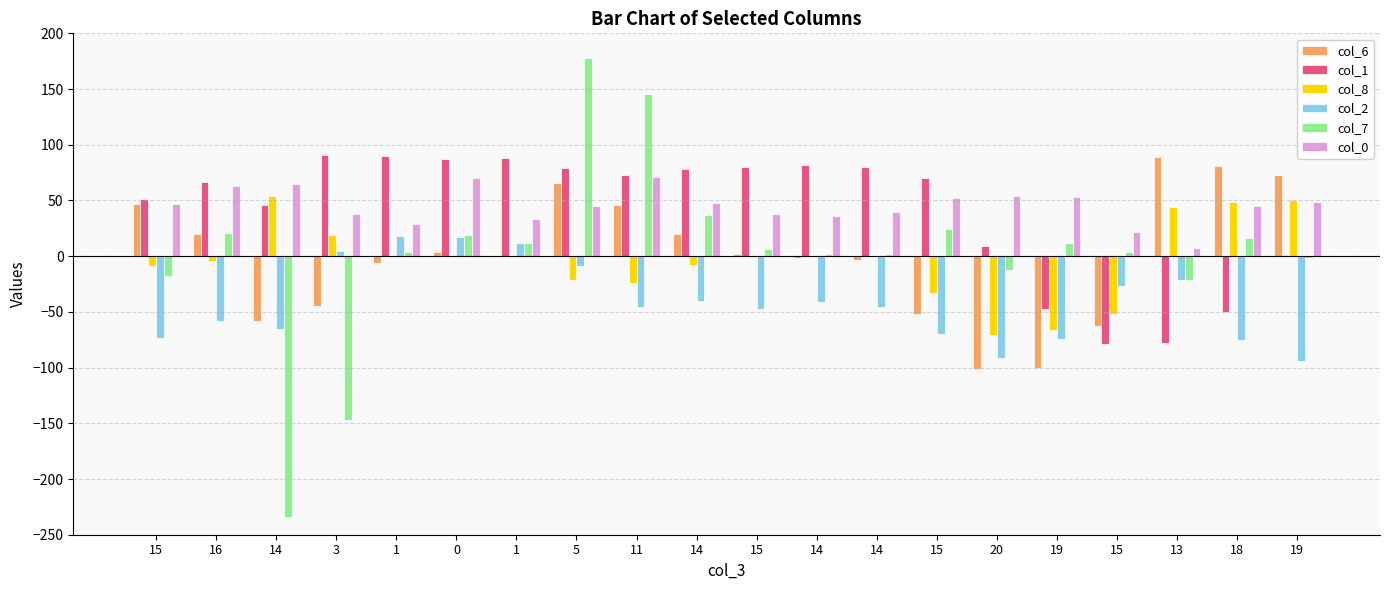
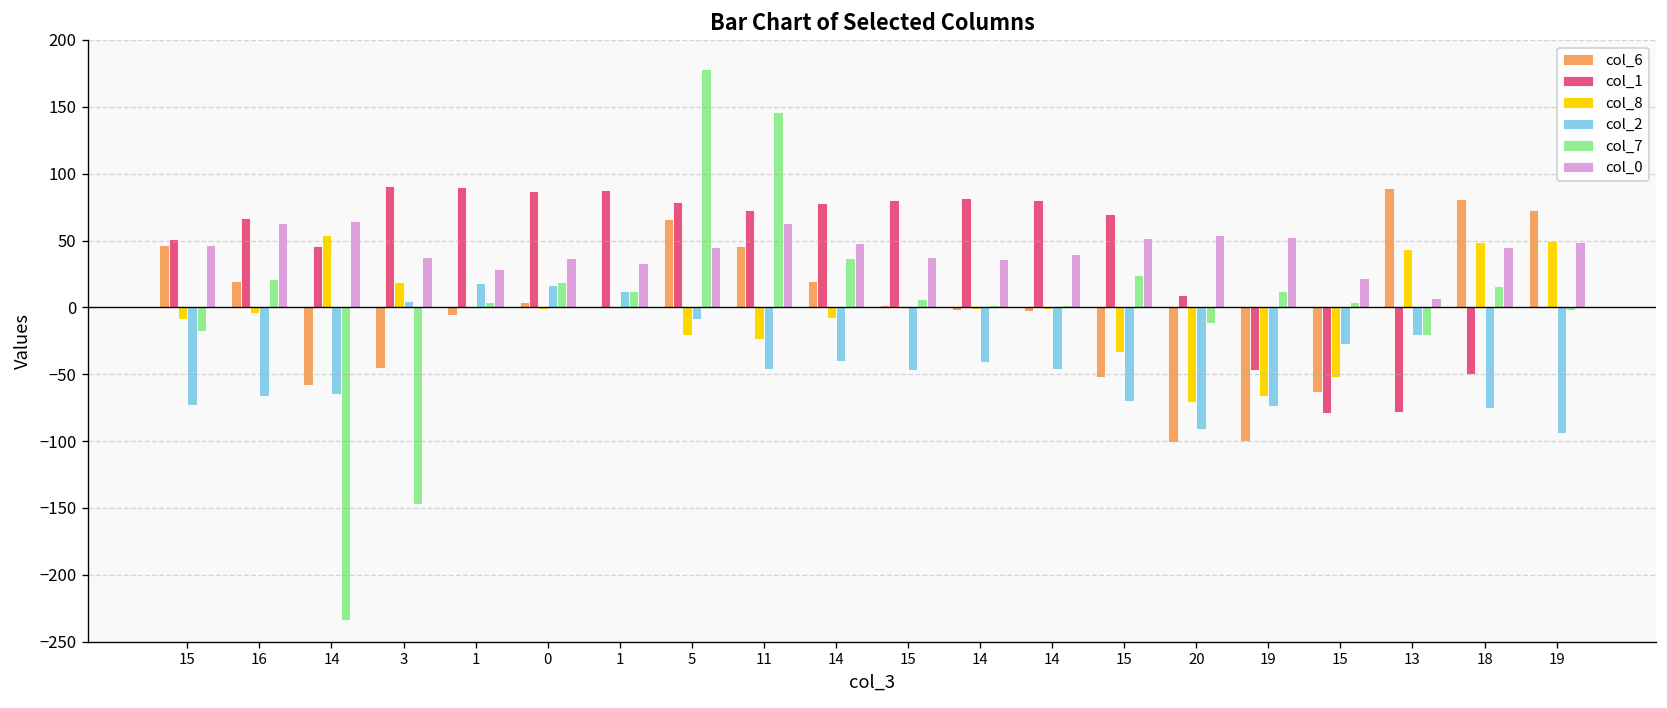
  {
    "col_6": {
      "16": 20,
      "3": -45,
      "0": 4,
      "5": 66,
      "11": 46,
      "20": -101,
      "13": 89,
      "18": 81
    },
    "col_1": {
      "16": 67,
      "3": 91,
      "0": 87,
      "5": 79,
      "11": 73,
      "20": 9,
      "13": -78,
      "18": -50
    },
    "col_8": {
      "16": -4,
      "3": 19,
      "5": -21,
      "11": -24,
      "20": -71,
      "13": 44,
      "18": 49
    },
    "col_2": {
-     "16": -58,
+     "16": -66,
      "3": 5,
      "0": 17,
      "5": -9,
      "11": -46,
      "20": -91,
      "13": -21,
      "18": -75
    },
    "col_7": {
      "16": 21,
      "3": -147,
      "0": 19,
      "5": 178,
      "11": 146,
      "20": -12,
      "13": -21,
      "18": 16
    },
    "col_0": {
      "16": 63,
      "3": 38,
-     "0": 70,
+     "0": 37,
      "5": 45,
-     "11": 71,
+     "11": 63,
      "20": 54,
      "13": 7,
      "18": 45
    }
  }
